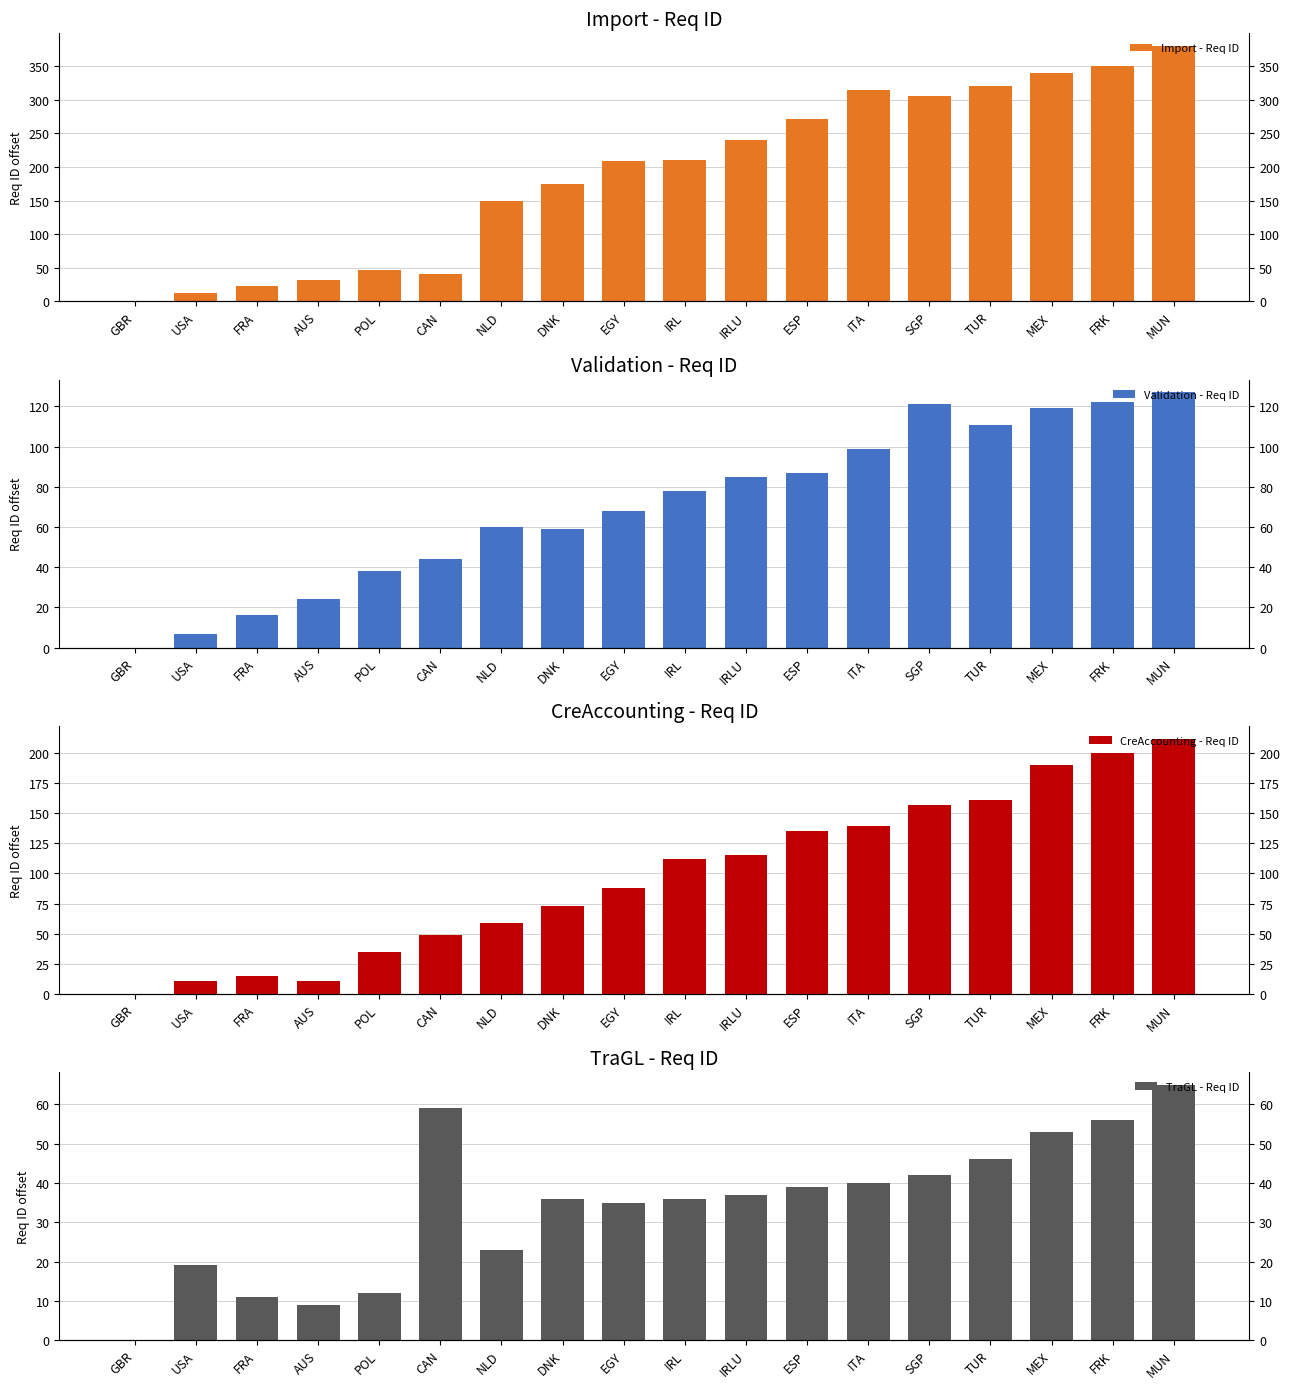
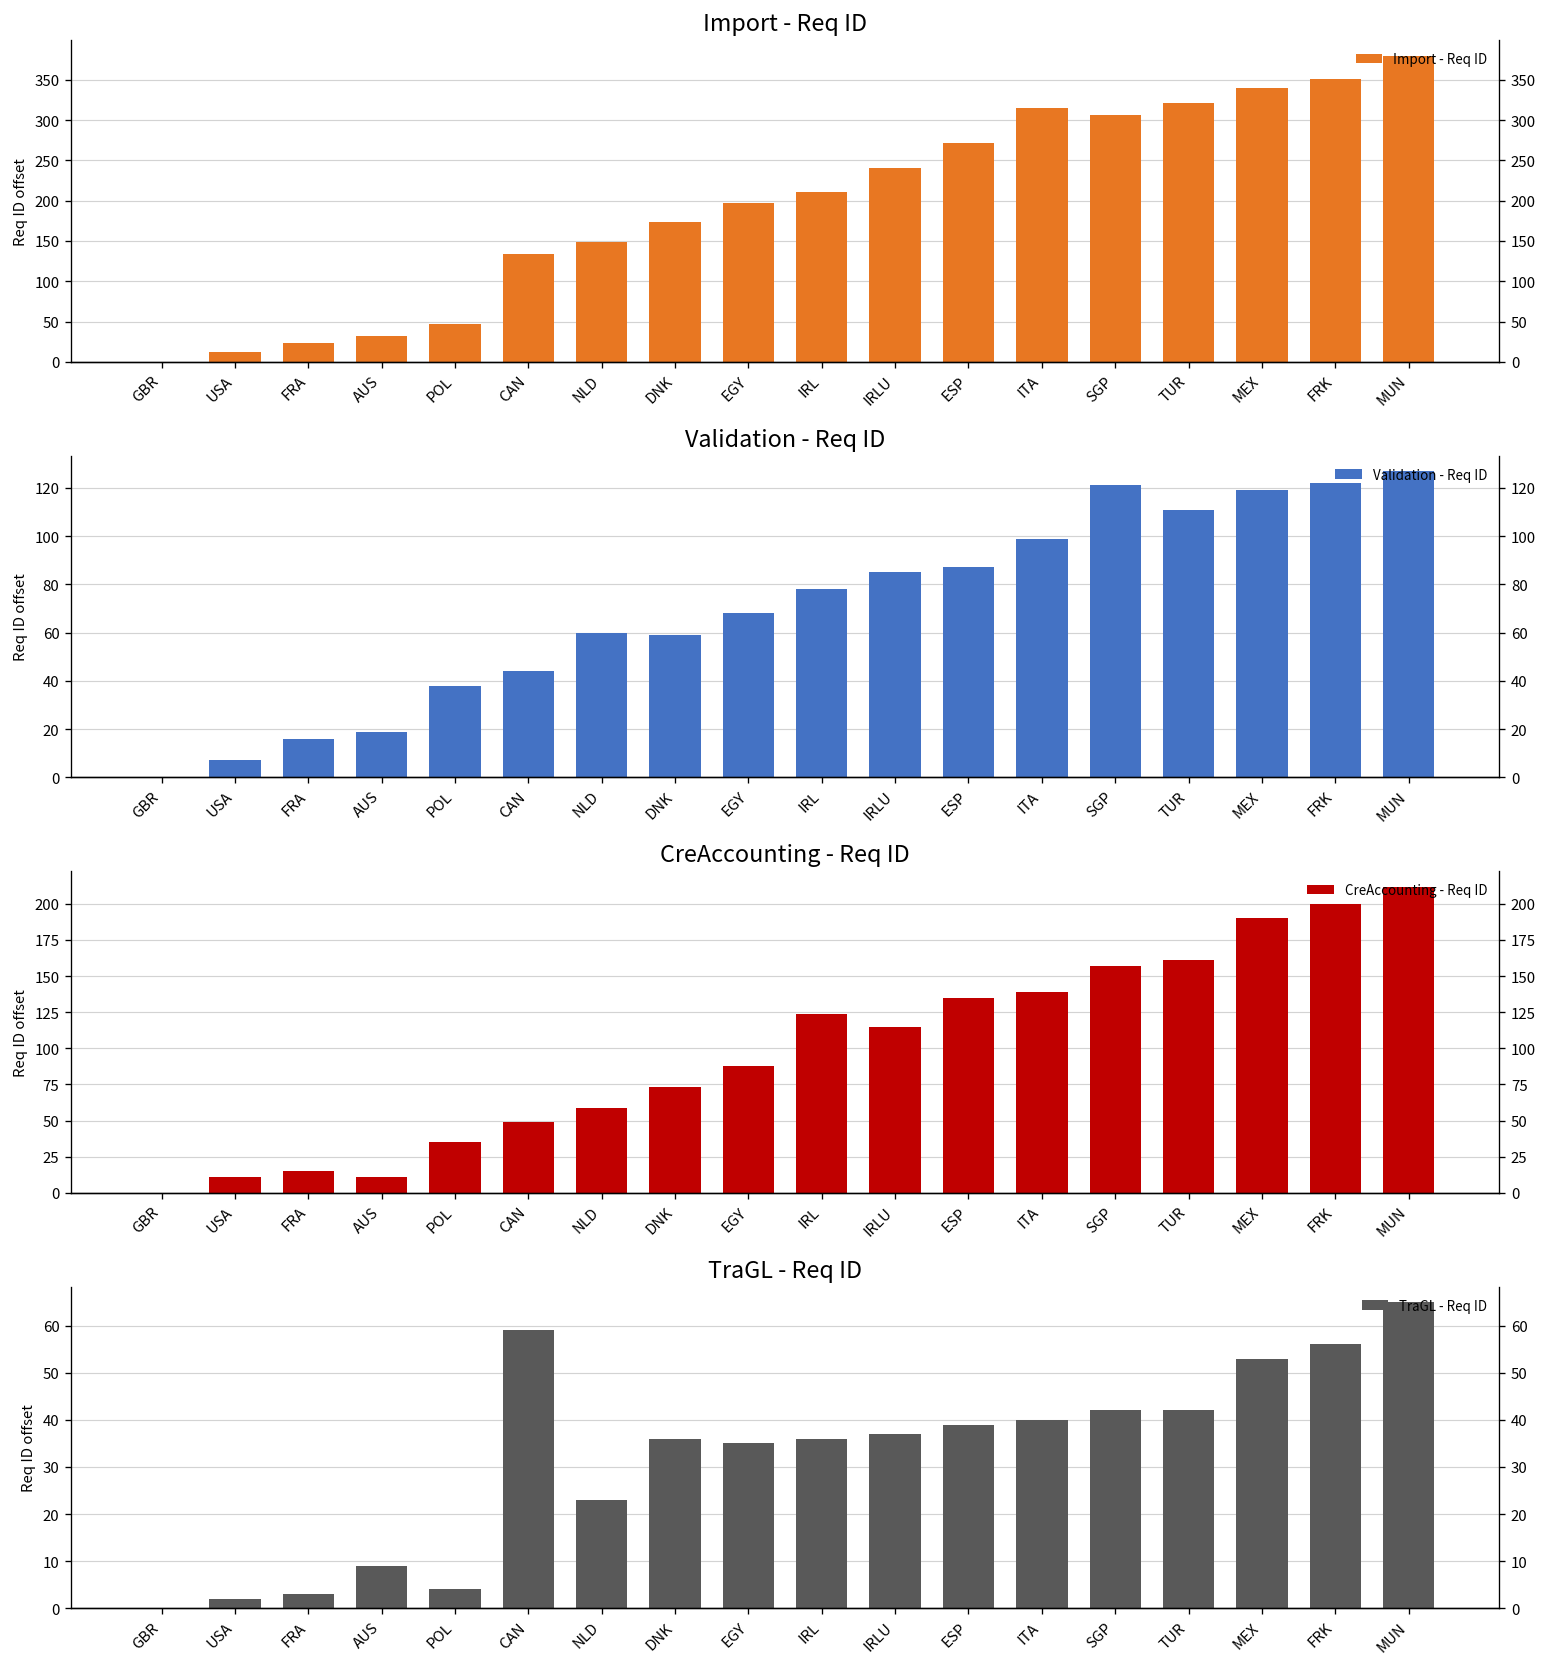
  {
    "Import - Req ID": {
      "GBR": 0,
      "USA": 10,
      "FRA": 20,
      "AUS": 30,
      "POL": 50,
-     "CAN": 40,
+     "CAN": 130,
      "NLD": 150,
      "DNK": 170,
-     "EGY": 210,
+     "EGY": 200,
      "IRL": 210,
      "IRLU": 240,
      "ESP": 270,
      "ITA": 320,
      "SGP": 310,
      "TUR": 320,
      "MEX": 340,
      "FRK": 350,
      "MUN": 380
    },
    "Validation - Req ID": {
      "GBR": 0,
      "USA": 7,
      "FRA": 16,
-     "AUS": 24,
+     "AUS": 19,
      "POL": 38,
      "CAN": 44,
      "NLD": 60,
      "DNK": 59,
      "EGY": 68,
      "IRL": 78,
      "IRLU": 85,
      "ESP": 87,
      "ITA": 99,
      "SGP": 121,
      "TUR": 111,
      "MEX": 119,
      "FRK": 122,
      "MUN": 127
    },
    "CreAccounting - Req ID": {
      "GBR": 0,
      "USA": 11,
      "FRA": 15,
      "AUS": 11,
      "POL": 35,
      "CAN": 49,
      "NLD": 59,
      "DNK": 73,
      "EGY": 88,
-     "IRL": 112,
+     "IRL": 124,
      "IRLU": 115,
      "ESP": 135,
      "ITA": 139,
      "SGP": 157,
      "TUR": 161,
      "MEX": 190,
      "FRK": 200,
      "MUN": 212
    },
    "TraGL - Req ID": {
      "GBR": 0,
-     "USA": 19,
-     "FRA": 11,
+     "USA": 2,
+     "FRA": 3,
      "AUS": 9,
-     "POL": 12,
+     "POL": 4,
      "CAN": 59,
      "NLD": 23,
      "DNK": 36,
      "EGY": 35,
      "IRL": 36,
      "IRLU": 37,
      "ESP": 39,
      "ITA": 40,
      "SGP": 42,
-     "TUR": 46,
+     "TUR": 42,
      "MEX": 53,
      "FRK": 56,
      "MUN": 65
    }
  }
